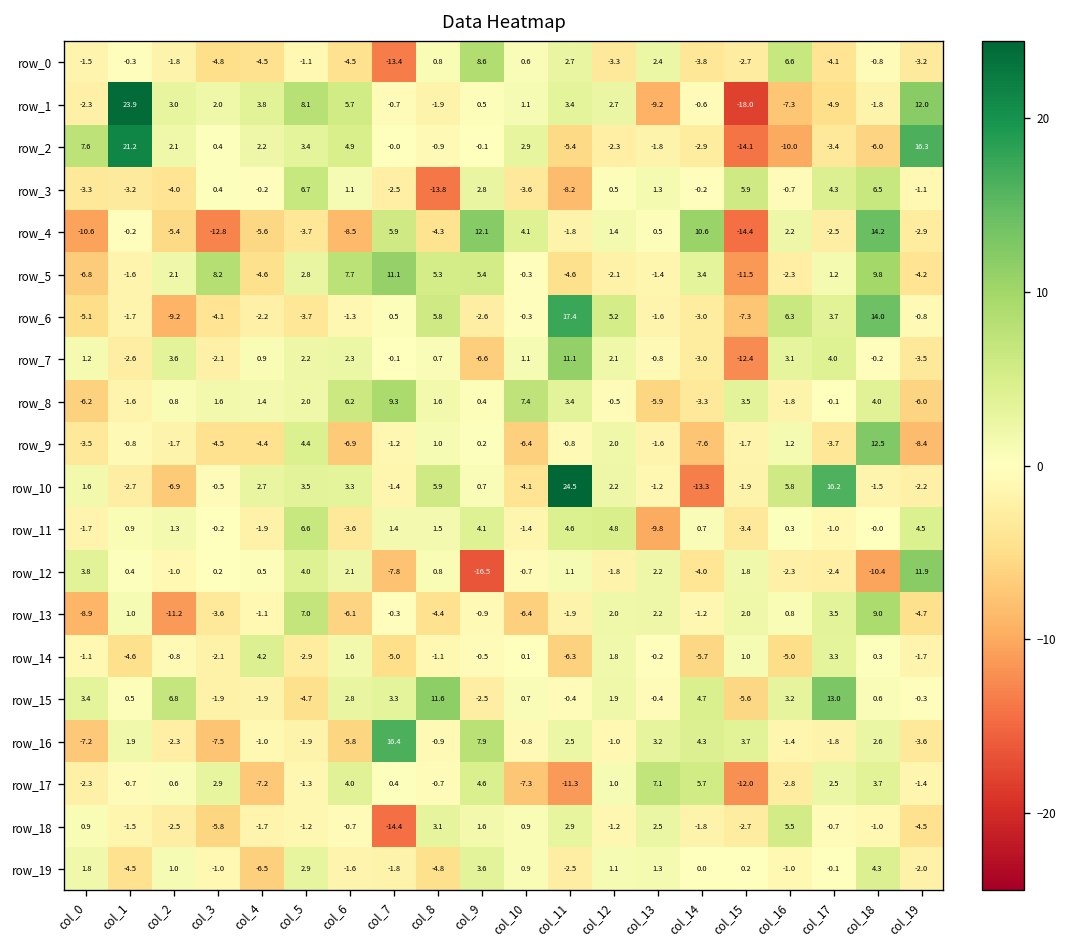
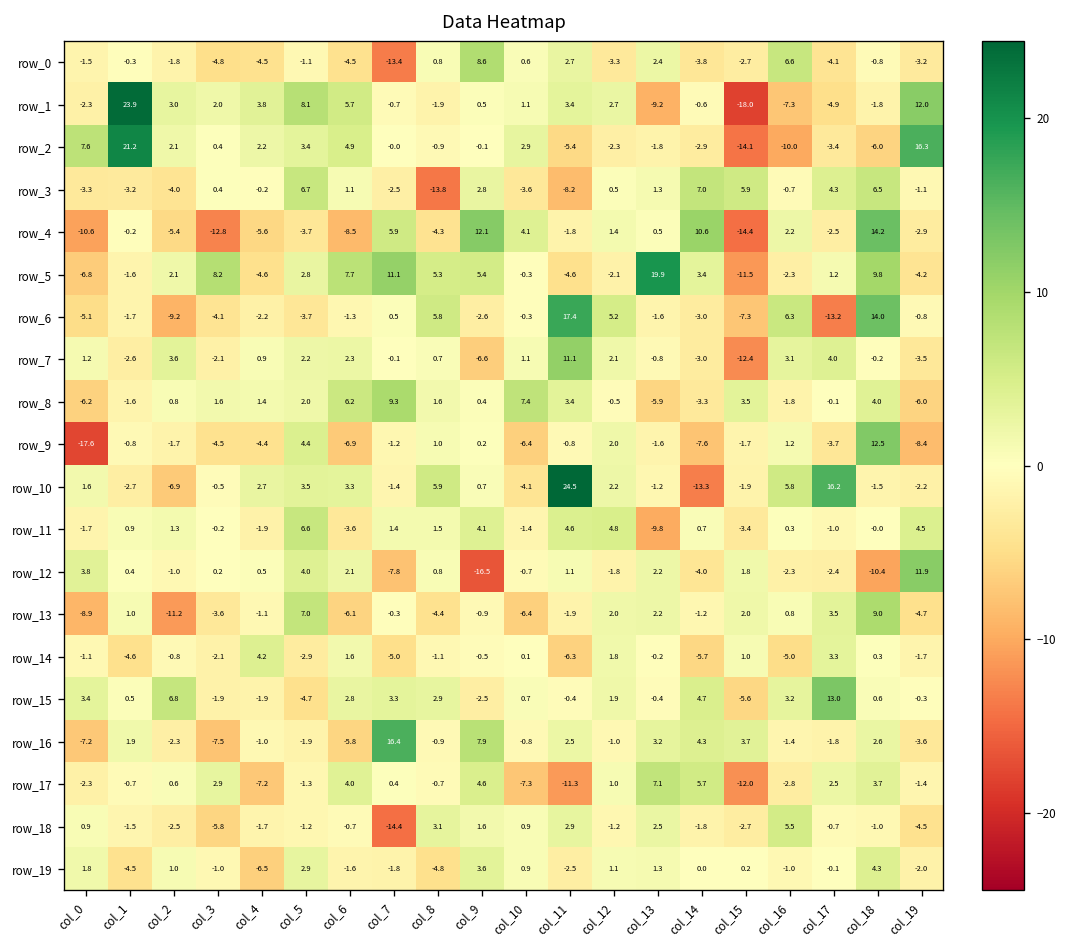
  {
    "row_3": {
      "col_0": -3.3,
      "col_1": -3.2,
      "col_2": -4.0,
      "col_3": 0.4,
      "col_4": -0.2,
      "col_5": 6.7,
      "col_6": 1.1,
      "col_7": -2.5,
      "col_8": -13.8,
      "col_9": 2.8,
      "col_10": -3.6,
      "col_11": -8.2,
      "col_12": 0.5,
      "col_13": 1.3,
-     "col_14": -0.2,
+     "col_14": 7.0,
      "col_15": 5.9,
      "col_16": -0.7,
      "col_17": 4.3,
      "col_18": 6.5,
      "col_19": -1.1
    },
    "row_5": {
      "col_0": -6.8,
      "col_1": -1.6,
      "col_2": 2.1,
      "col_3": 8.2,
      "col_4": -4.6,
      "col_5": 2.8,
      "col_6": 7.7,
      "col_7": 11.1,
      "col_8": 5.3,
      "col_9": 5.4,
      "col_10": -0.3,
      "col_11": -4.6,
      "col_12": -2.1,
-     "col_13": -1.4,
+     "col_13": 19.9,
      "col_14": 3.4,
      "col_15": -11.5,
      "col_16": -2.3,
      "col_17": 1.2,
      "col_18": 9.8,
      "col_19": -4.2
    },
    "row_6": {
      "col_0": -5.1,
      "col_1": -1.7,
      "col_2": -9.2,
      "col_3": -4.1,
      "col_4": -2.2,
      "col_5": -3.7,
      "col_6": -1.3,
      "col_7": 0.5,
      "col_8": 5.8,
      "col_9": -2.6,
      "col_10": -0.3,
      "col_11": 17.4,
      "col_12": 5.2,
      "col_13": -1.6,
      "col_14": -3.0,
      "col_15": -7.3,
      "col_16": 6.3,
-     "col_17": 3.7,
+     "col_17": -13.2,
      "col_18": 14.0,
      "col_19": -0.8
    },
    "row_9": {
-     "col_0": -3.5,
+     "col_0": -17.6,
      "col_1": -0.8,
      "col_2": -1.7,
      "col_3": -4.5,
      "col_4": -4.4,
      "col_5": 4.4,
      "col_6": -6.9,
      "col_7": -1.2,
      "col_8": 1.0,
      "col_9": 0.2,
      "col_10": -6.4,
      "col_11": -0.8,
      "col_12": 2.0,
      "col_13": -1.6,
      "col_14": -7.6,
      "col_15": -1.7,
      "col_16": 1.2,
      "col_17": -3.7,
      "col_18": 12.5,
      "col_19": -8.4
    },
    "row_15": {
      "col_0": 3.4,
      "col_1": 0.5,
      "col_2": 6.8,
      "col_3": -1.9,
      "col_4": -1.9,
      "col_5": -4.7,
      "col_6": 2.8,
      "col_7": 3.3,
-     "col_8": 11.6,
+     "col_8": 2.9,
      "col_9": -2.5,
      "col_10": 0.7,
      "col_11": -0.4,
      "col_12": 1.9,
      "col_13": -0.4,
      "col_14": 4.7,
      "col_15": -5.6,
      "col_16": 3.2,
      "col_17": 13.0,
      "col_18": 0.6,
      "col_19": -0.3
    }
  }
